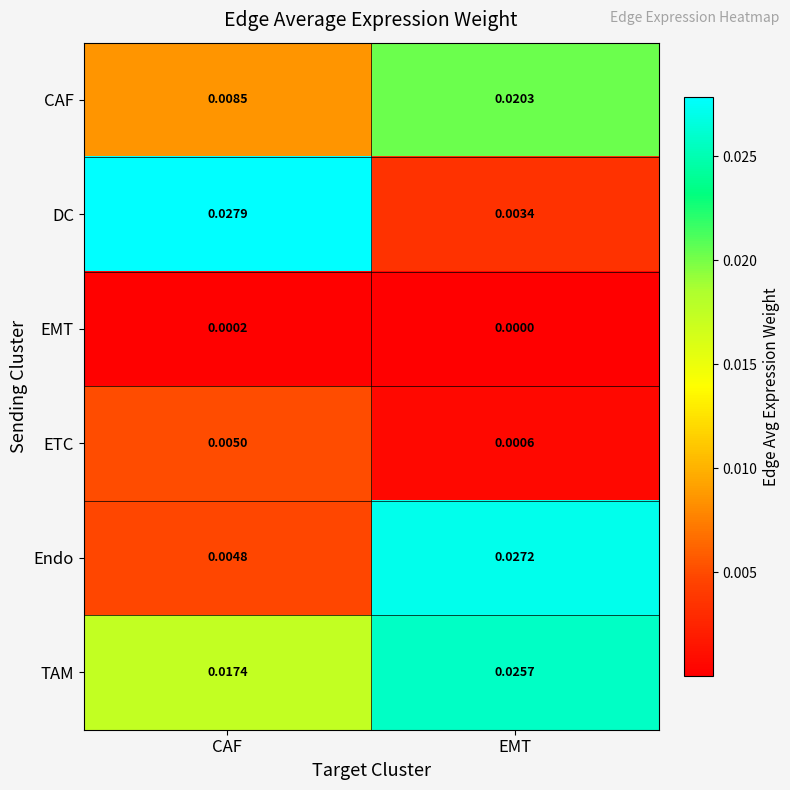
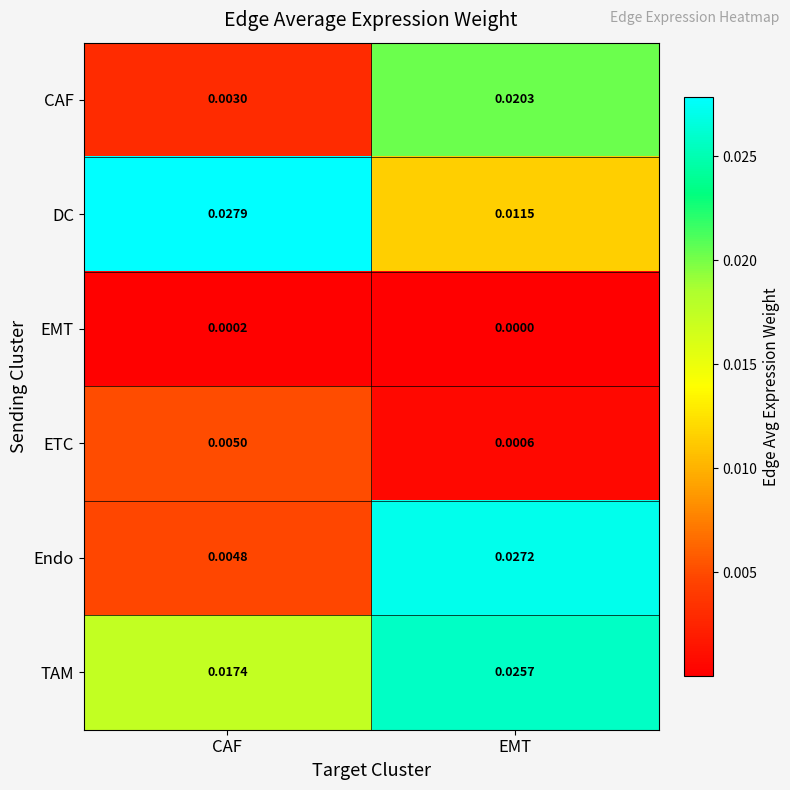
  {
    "CAF": {
-     "CAF": 0.0085,
+     "CAF": 0.0030,
      "EMT": 0.0203
    },
    "DC": {
      "CAF": 0.0279,
-     "EMT": 0.0034
+     "EMT": 0.0115
    },
    "EMT": {
      "CAF": 0.0002,
      "EMT": 0.0000
    },
    "ETC": {
      "CAF": 0.0050,
      "EMT": 0.0006
    },
    "Endo": {
      "CAF": 0.0048,
      "EMT": 0.0272
    },
    "TAM": {
      "CAF": 0.0174,
      "EMT": 0.0257
    }
  }
